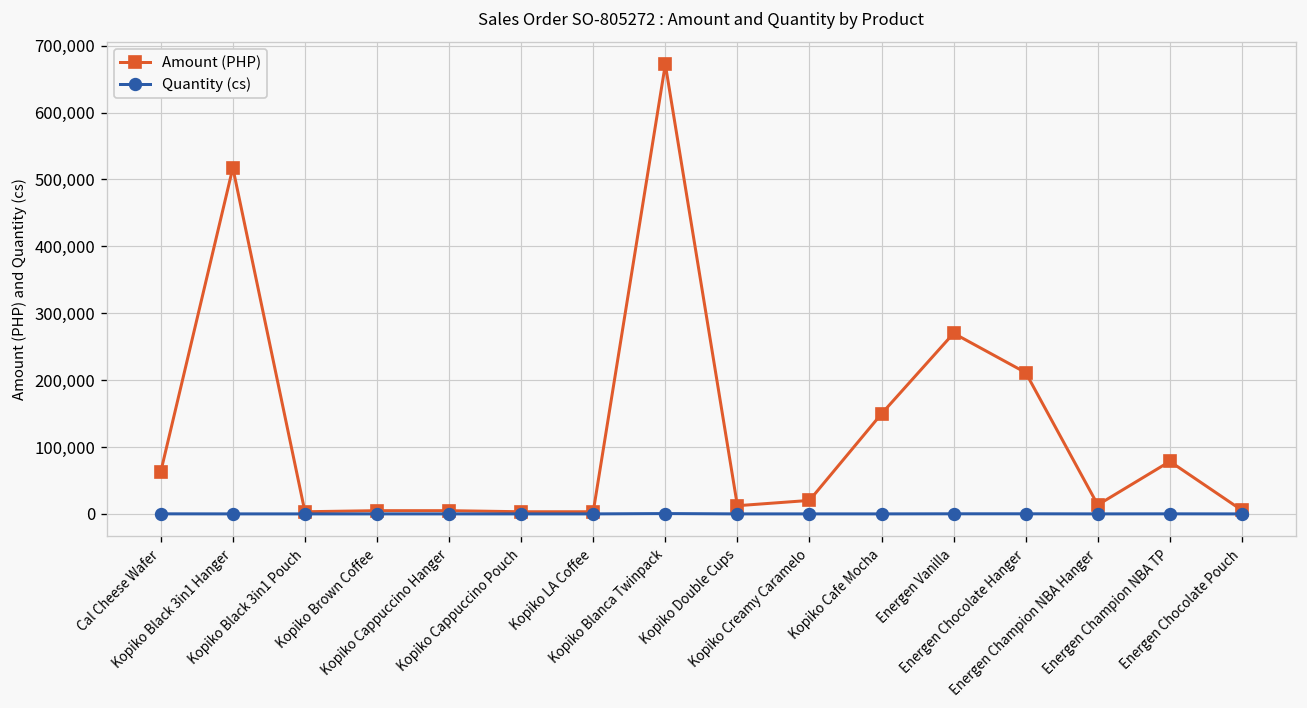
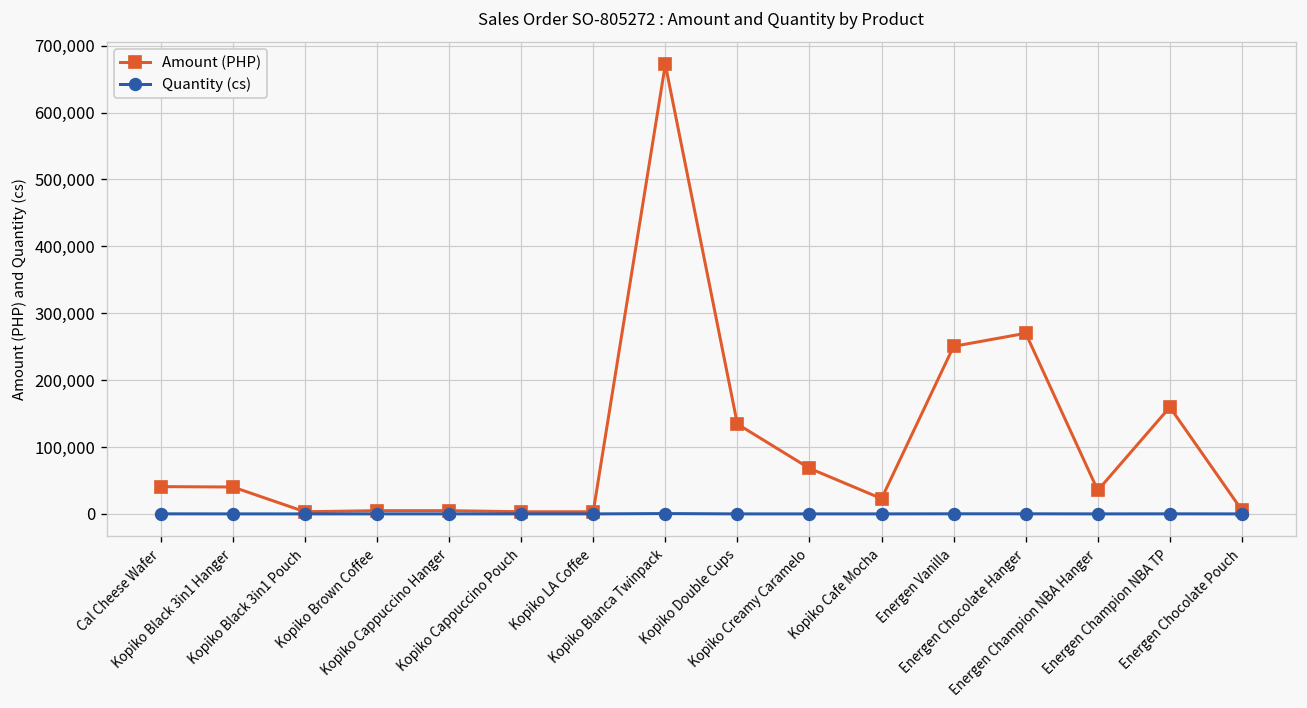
  {
    "Amount (PHP)": {
-     "Cal Cheese Wafer": "60,000",
-     "Kopiko Black 3in1 Hanger": "520,000",
+     "Cal Cheese Wafer": "40,000",
+     "Kopiko Black 3in1 Hanger": "40,000",
      "Kopiko Brown Coffee": "0",
      "Kopiko Cappuccino Hanger": "0",
      "Kopiko Blanca Twinpack": "670,000",
-     "Kopiko Double Cups": "10,000",
-     "Kopiko Creamy Caramelo": "20,000",
-     "Kopiko Cafe Mocha": "150,000",
-     "Energen Vanilla": "270,000",
-     "Energen Chocolate Hanger": "210,000",
-     "Energen Champion NBA Hanger": "10,000",
-     "Energen Champion NBA TP": "80,000",
+     "Kopiko Double Cups": "130,000",
+     "Kopiko Creamy Caramelo": "70,000",
+     "Kopiko Cafe Mocha": "20,000",
+     "Energen Vanilla": "250,000",
+     "Energen Chocolate Hanger": "270,000",
+     "Energen Champion NBA Hanger": "40,000",
+     "Energen Champion NBA TP": "160,000",
      "Energen Chocolate Pouch": "10,000"
    },
    "Quantity (cs)": {
      "Cal Cheese Wafer": "0",
      "Kopiko Black 3in1 Hanger": "0",
      "Kopiko Brown Coffee": "0",
      "Kopiko Cappuccino Hanger": "0",
      "Kopiko Blanca Twinpack": "0",
      "Kopiko Double Cups": "0",
      "Kopiko Creamy Caramelo": "0",
      "Kopiko Cafe Mocha": "0",
      "Energen Vanilla": "0",
      "Energen Chocolate Hanger": "0",
      "Energen Champion NBA Hanger": "0",
      "Energen Champion NBA TP": "0",
      "Energen Chocolate Pouch": "0"
    }
  }
